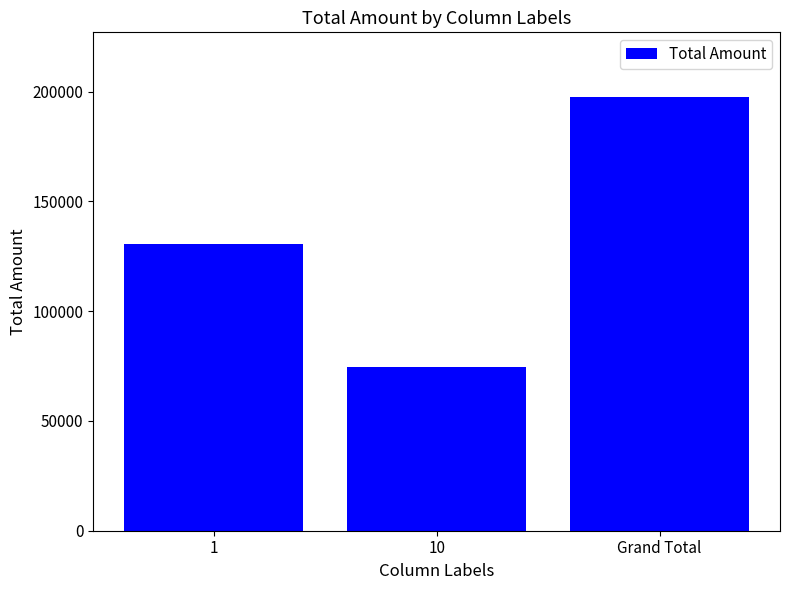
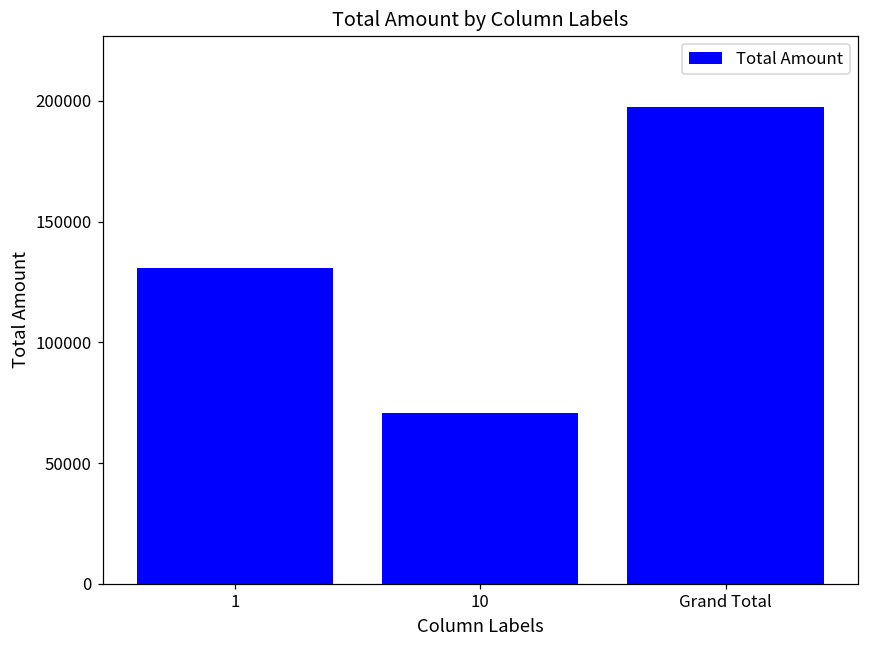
  {
    "1": 131000,
-   "10": 75000,
+   "10": 71000,
    "Grand Total": 197000
  }
